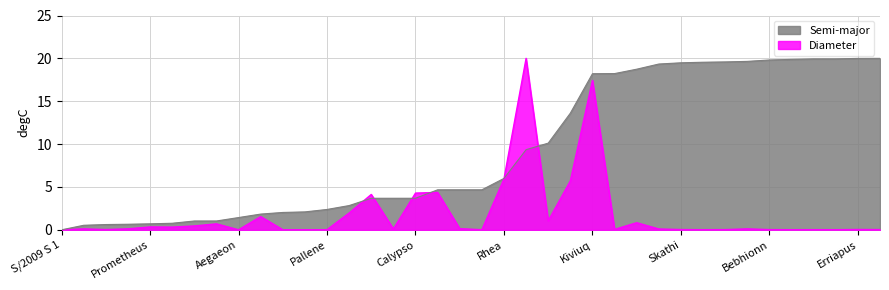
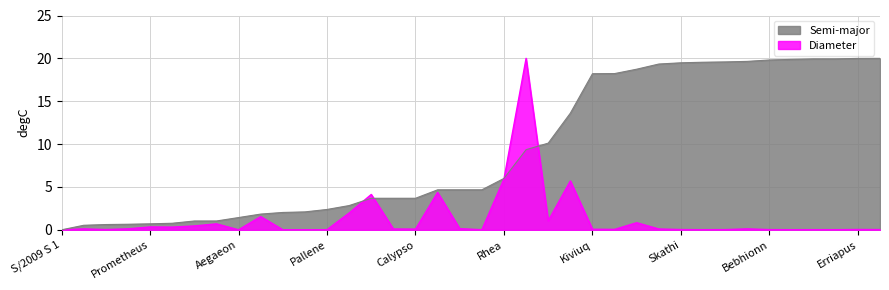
  {
    "Diameter": {
      "Prometheus": 0,
      "Aegaeon": 0,
      "Pallene": 0,
-     "Calypso": 4,
-     "Kiviuq": 17,
+     "Calypso": 0,
+     "Kiviuq": 0,
      "Skathi": 0,
      "Bebhionn": 0,
      "Erriapus": 0
    },
    "Semi-major": {
      "Prometheus": 1,
      "Aegaeon": 1,
      "Pallene": 2,
      "Calypso": 4,
      "Kiviuq": 18,
      "Skathi": 19,
      "Bebhionn": 20,
      "Erriapus": 20
    }
  }
